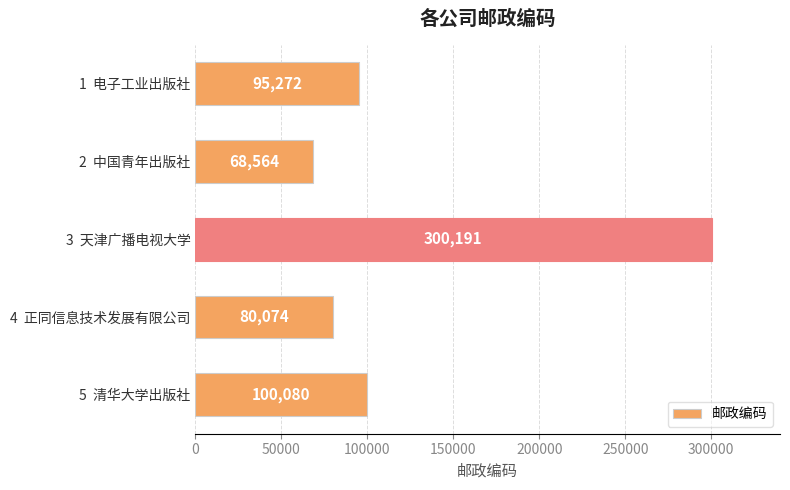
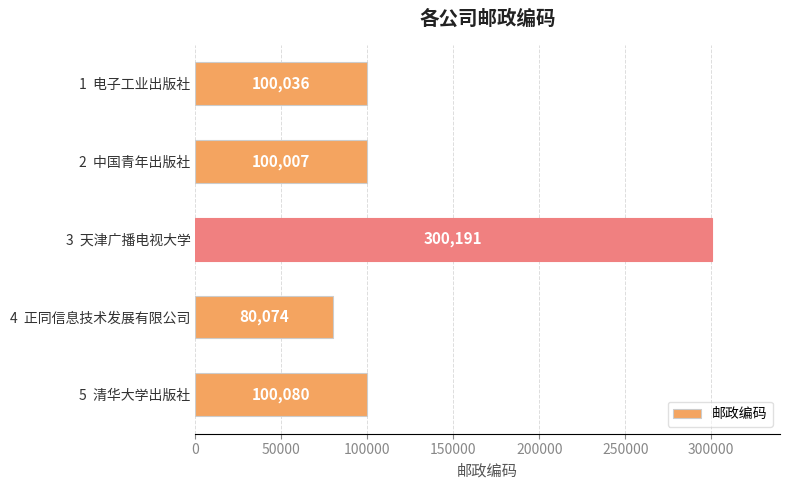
  {
-   "1 电子工业出版社": "95,272",
-   "2 中国青年出版社": "68,564",
+   "1 电子工业出版社": "100,036",
+   "2 中国青年出版社": "100,007",
    "3 天津广播电视大学": "300,191",
    "4 正同信息技术发展有限公司": "80,074",
    "5 清华大学出版社": "100,080"
  }
